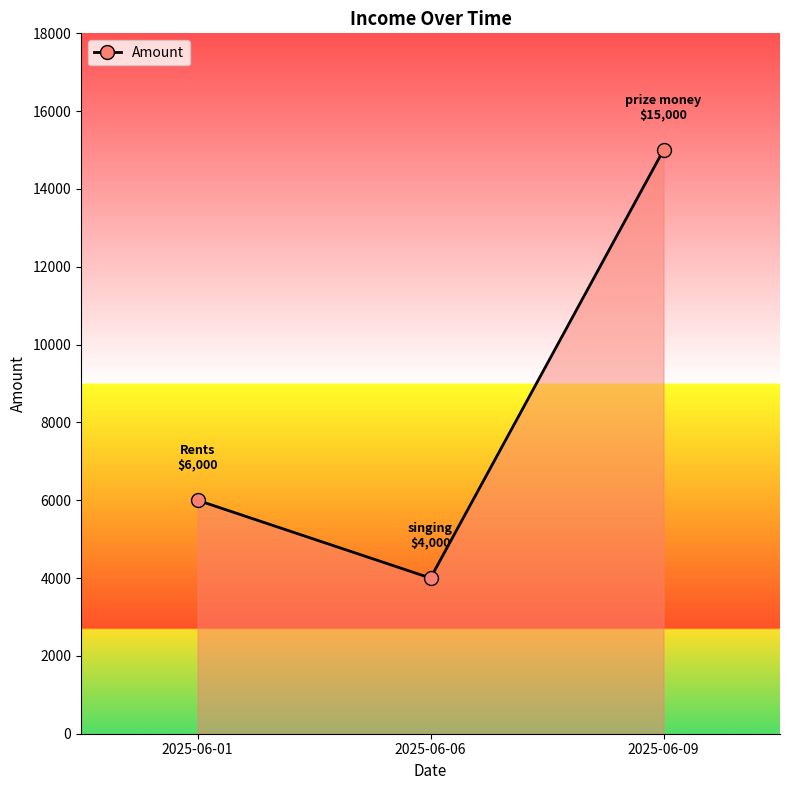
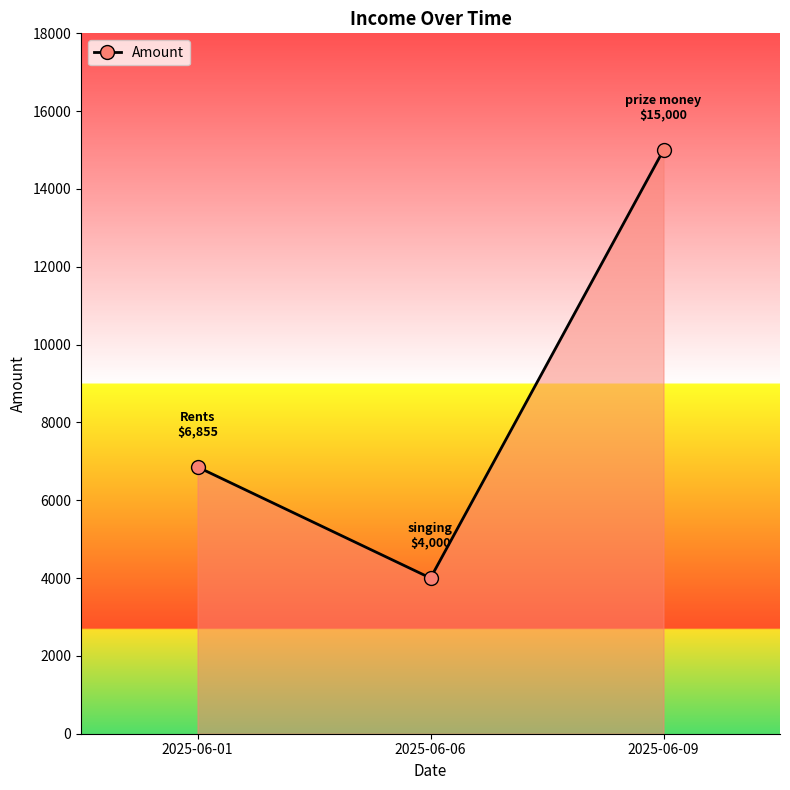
  {
-   "2025-06-01": "$6,000"
+   "2025-06-01": "$6,855"
  }
